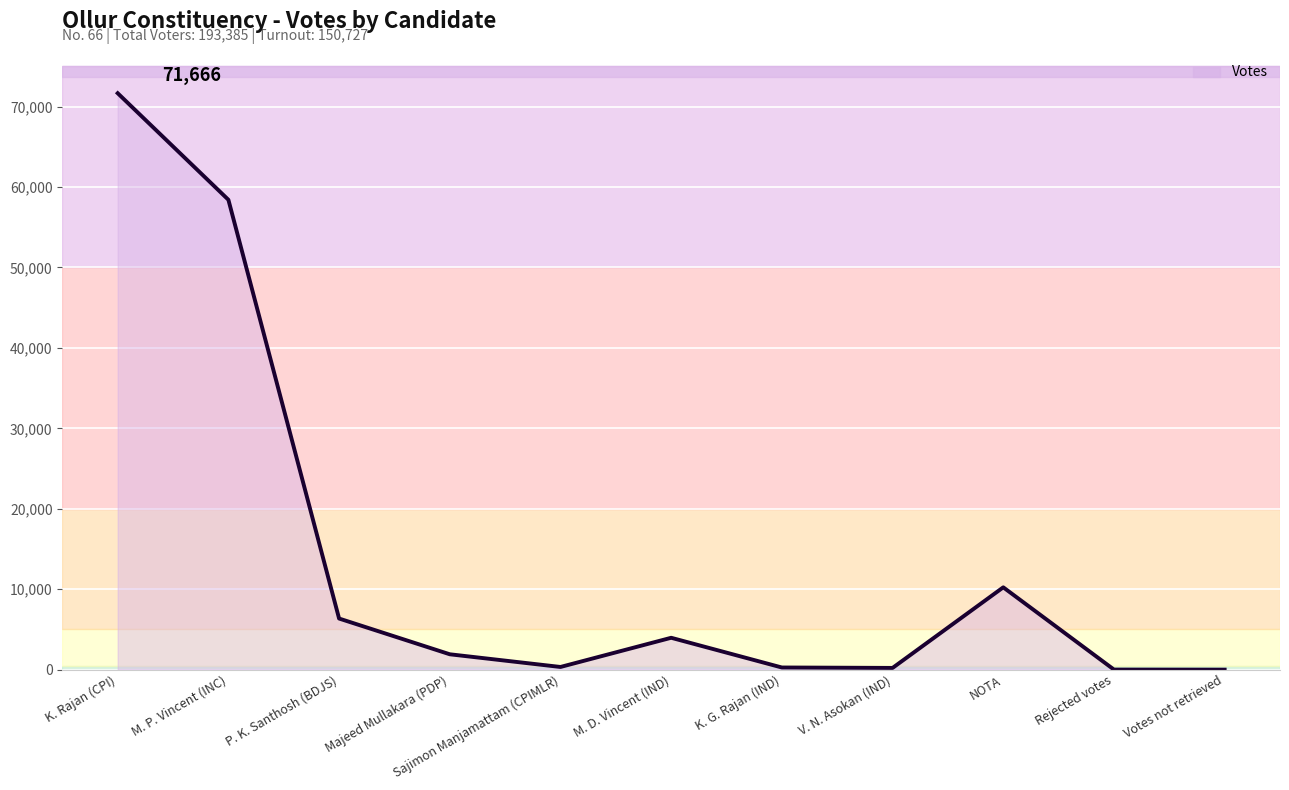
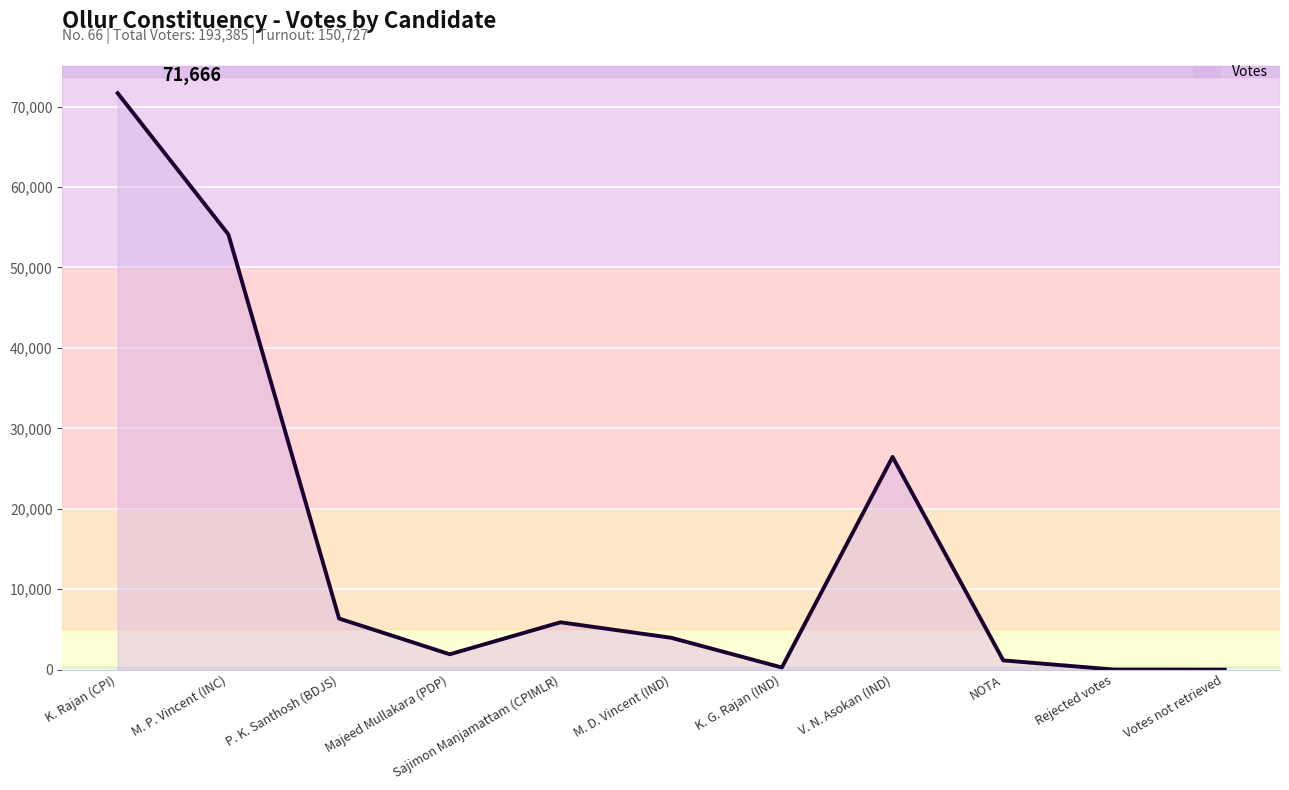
  {
    "K. Rajan (CPI)": "72,000",
-   "M. P. Vincent (INC)": "58,000",
+   "M. P. Vincent (INC)": "54,000",
    "P. K. Santhosh (BDJS)": "6,000",
    "Majeed Mullakara (PDP)": "2,000",
-   "Sajimon Manjamattam (CPIMLR)": "0",
+   "Sajimon Manjamattam (CPIMLR)": "6,000",
    "M. D. Vincent (IND)": "4,000",
    "K. G. Rajan (IND)": "0",
-   "V. N. Asokan (IND)": "0",
-   "NOTA": "10,000",
+   "V. N. Asokan (IND)": "26,000",
+   "NOTA": "1,000",
    "Rejected votes": "0",
    "Votes not retrieved": "0"
  }
